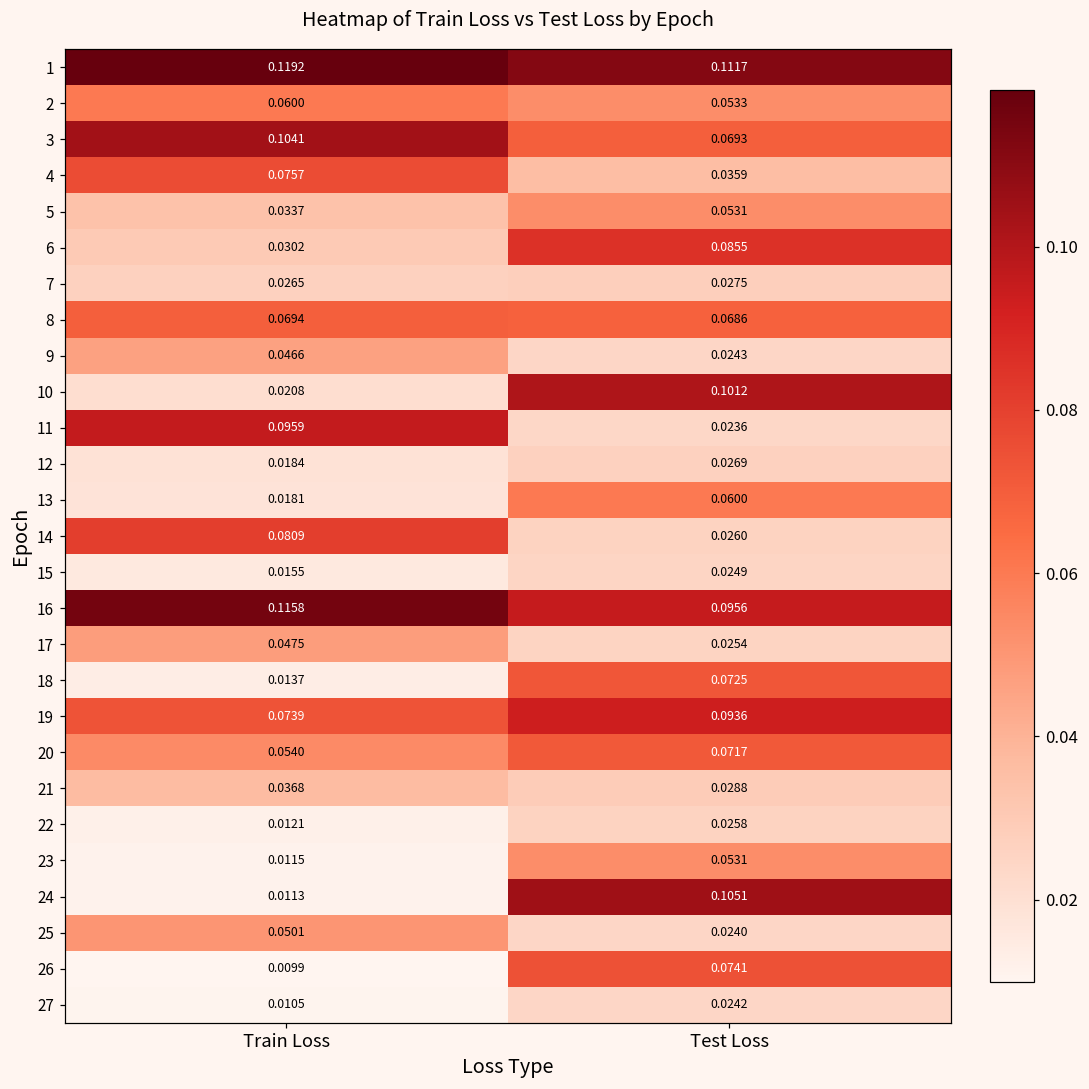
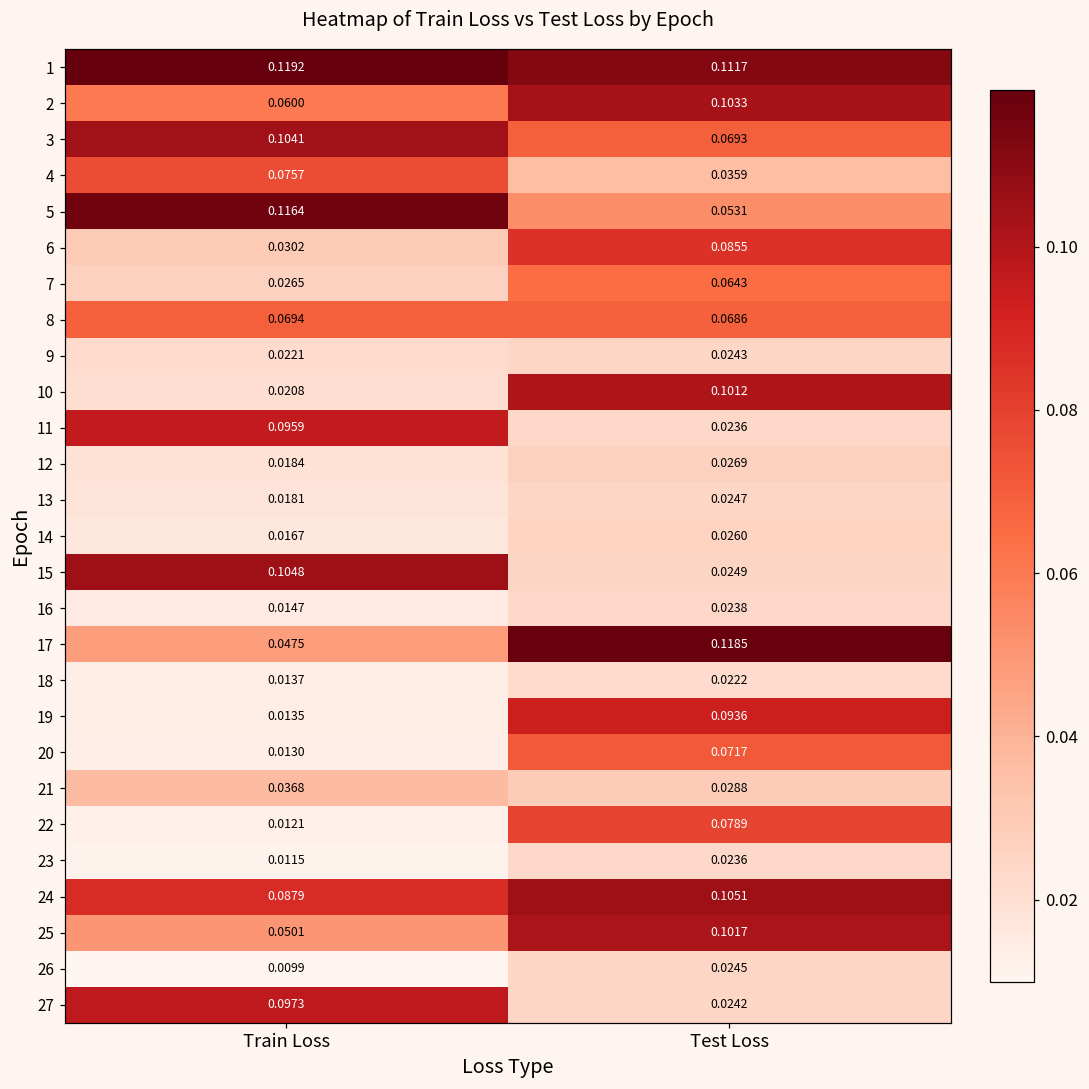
  {
    "1": {
      "Train Loss": 0.1192,
      "Test Loss": 0.1117
    },
    "2": {
      "Train Loss": 0.0600,
-     "Test Loss": 0.0533
+     "Test Loss": 0.1033
    },
    "3": {
      "Train Loss": 0.1041,
      "Test Loss": 0.0693
    },
    "4": {
      "Train Loss": 0.0757,
      "Test Loss": 0.0359
    },
    "5": {
-     "Train Loss": 0.0337,
+     "Train Loss": 0.1164,
      "Test Loss": 0.0531
    },
    "6": {
      "Train Loss": 0.0302,
      "Test Loss": 0.0855
    },
    "7": {
      "Train Loss": 0.0265,
-     "Test Loss": 0.0275
+     "Test Loss": 0.0643
    },
    "8": {
      "Train Loss": 0.0694,
      "Test Loss": 0.0686
    },
    "9": {
-     "Train Loss": 0.0466,
+     "Train Loss": 0.0221,
      "Test Loss": 0.0243
    },
    "10": {
      "Train Loss": 0.0208,
      "Test Loss": 0.1012
    },
    "11": {
      "Train Loss": 0.0959,
      "Test Loss": 0.0236
    },
    "12": {
      "Train Loss": 0.0184,
      "Test Loss": 0.0269
    },
    "13": {
      "Train Loss": 0.0181,
-     "Test Loss": 0.0600
+     "Test Loss": 0.0247
    },
    "14": {
-     "Train Loss": 0.0809,
+     "Train Loss": 0.0167,
      "Test Loss": 0.0260
    },
    "15": {
-     "Train Loss": 0.0155,
+     "Train Loss": 0.1048,
      "Test Loss": 0.0249
    },
    "16": {
-     "Train Loss": 0.1158,
-     "Test Loss": 0.0956
+     "Train Loss": 0.0147,
+     "Test Loss": 0.0238
    },
    "17": {
      "Train Loss": 0.0475,
-     "Test Loss": 0.0254
+     "Test Loss": 0.1185
    },
    "18": {
      "Train Loss": 0.0137,
-     "Test Loss": 0.0725
+     "Test Loss": 0.0222
    },
    "19": {
-     "Train Loss": 0.0739,
+     "Train Loss": 0.0135,
      "Test Loss": 0.0936
    },
    "20": {
-     "Train Loss": 0.0540,
+     "Train Loss": 0.0130,
      "Test Loss": 0.0717
    },
    "21": {
      "Train Loss": 0.0368,
      "Test Loss": 0.0288
    },
    "22": {
      "Train Loss": 0.0121,
-     "Test Loss": 0.0258
+     "Test Loss": 0.0789
    },
    "23": {
      "Train Loss": 0.0115,
-     "Test Loss": 0.0531
+     "Test Loss": 0.0236
    },
    "24": {
-     "Train Loss": 0.0113,
+     "Train Loss": 0.0879,
      "Test Loss": 0.1051
    },
    "25": {
      "Train Loss": 0.0501,
-     "Test Loss": 0.0240
+     "Test Loss": 0.1017
    },
    "26": {
      "Train Loss": 0.0099,
-     "Test Loss": 0.0741
+     "Test Loss": 0.0245
    },
    "27": {
-     "Train Loss": 0.0105,
+     "Train Loss": 0.0973,
      "Test Loss": 0.0242
    }
  }
